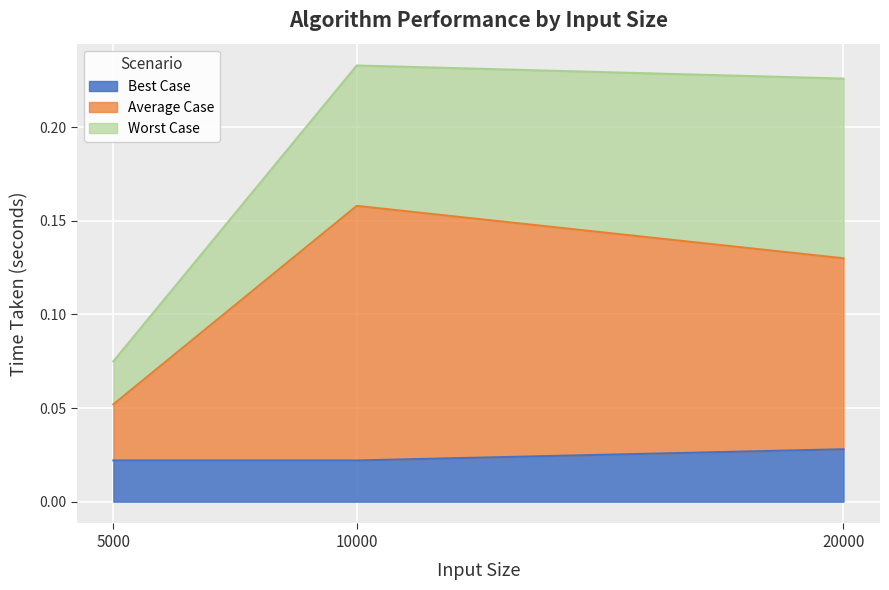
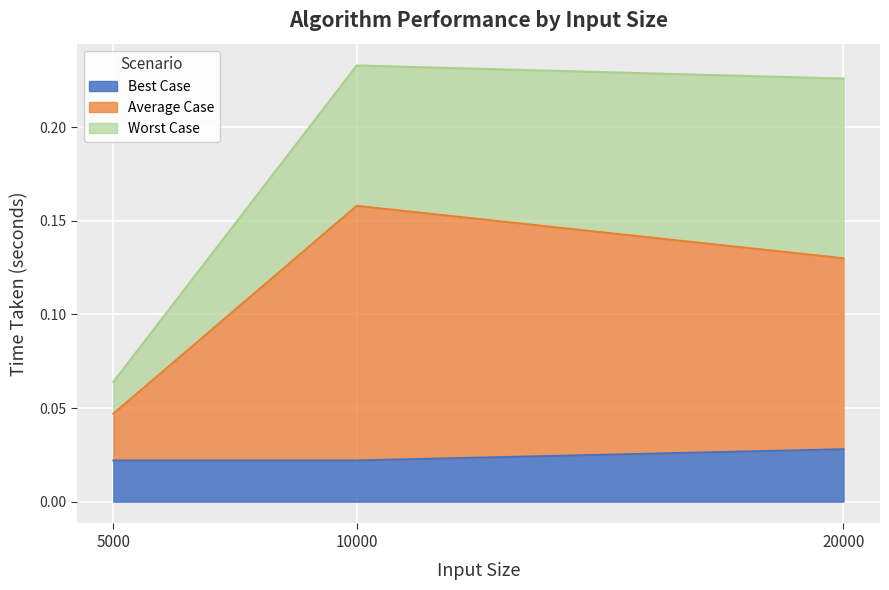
  {
    "Best Case": {
      "5000": 0.022,
      "10000": 0.022,
      "20000": 0.028
    },
    "Average Case": {
-     "5000": 0.030,
+     "5000": 0.025,
      "10000": 0.136,
      "20000": 0.102
    },
    "Worst Case": {
-     "5000": 0.023,
+     "5000": 0.017,
      "10000": 0.075,
      "20000": 0.096
    }
  }
